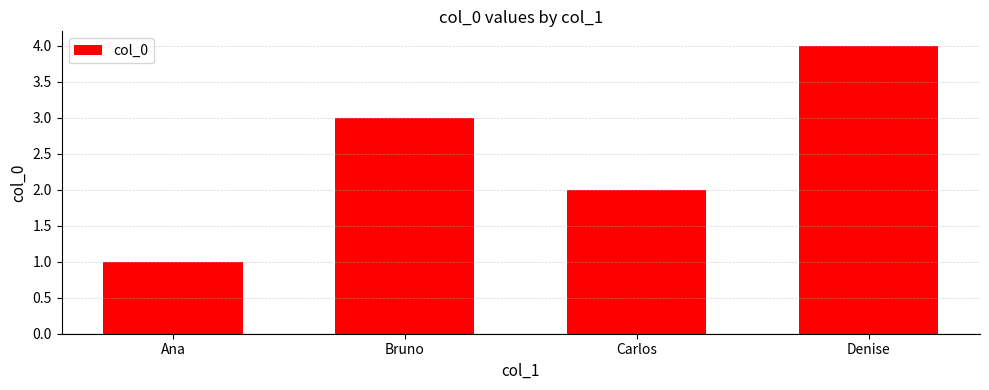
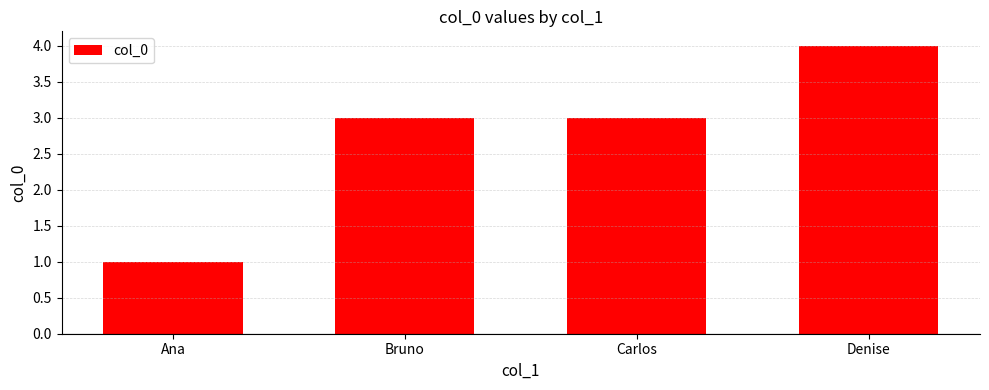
  {
    "Ana": 1,
    "Bruno": 3,
-   "Carlos": 2,
+   "Carlos": 3,
    "Denise": 4
  }
